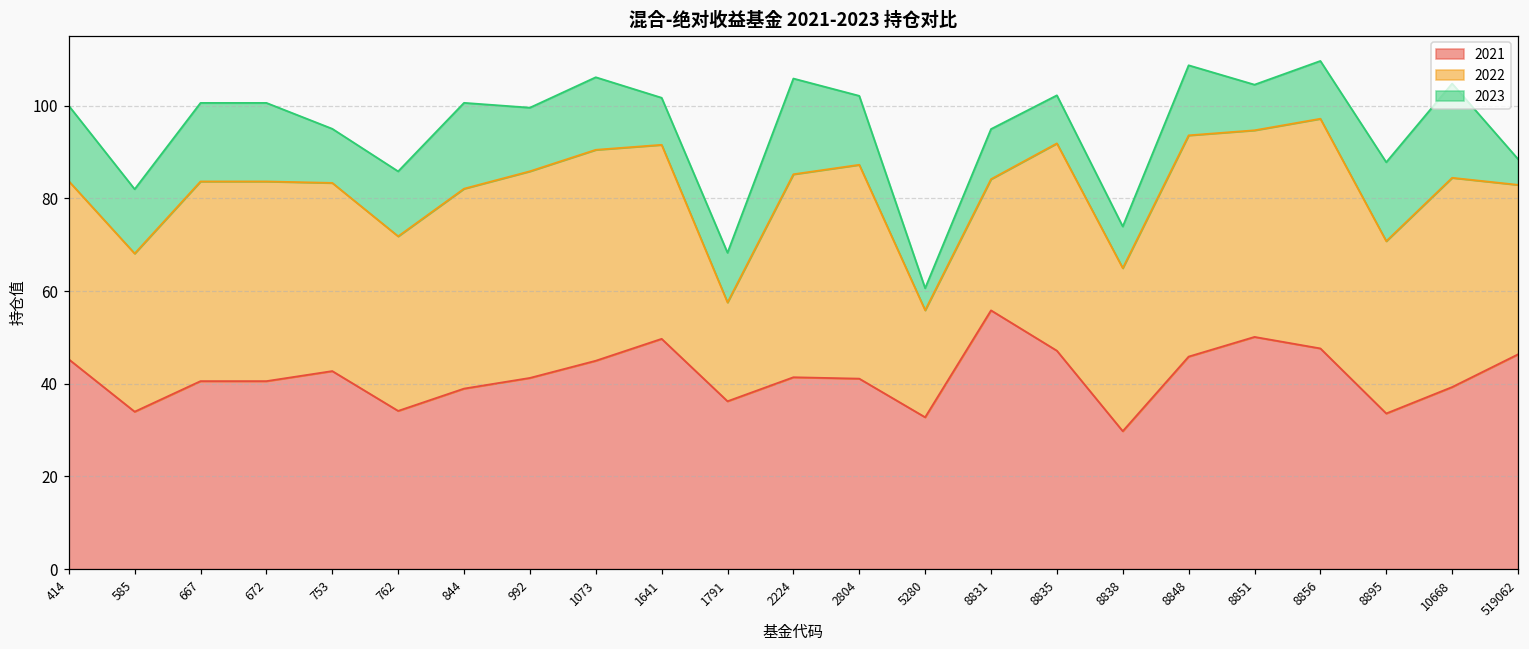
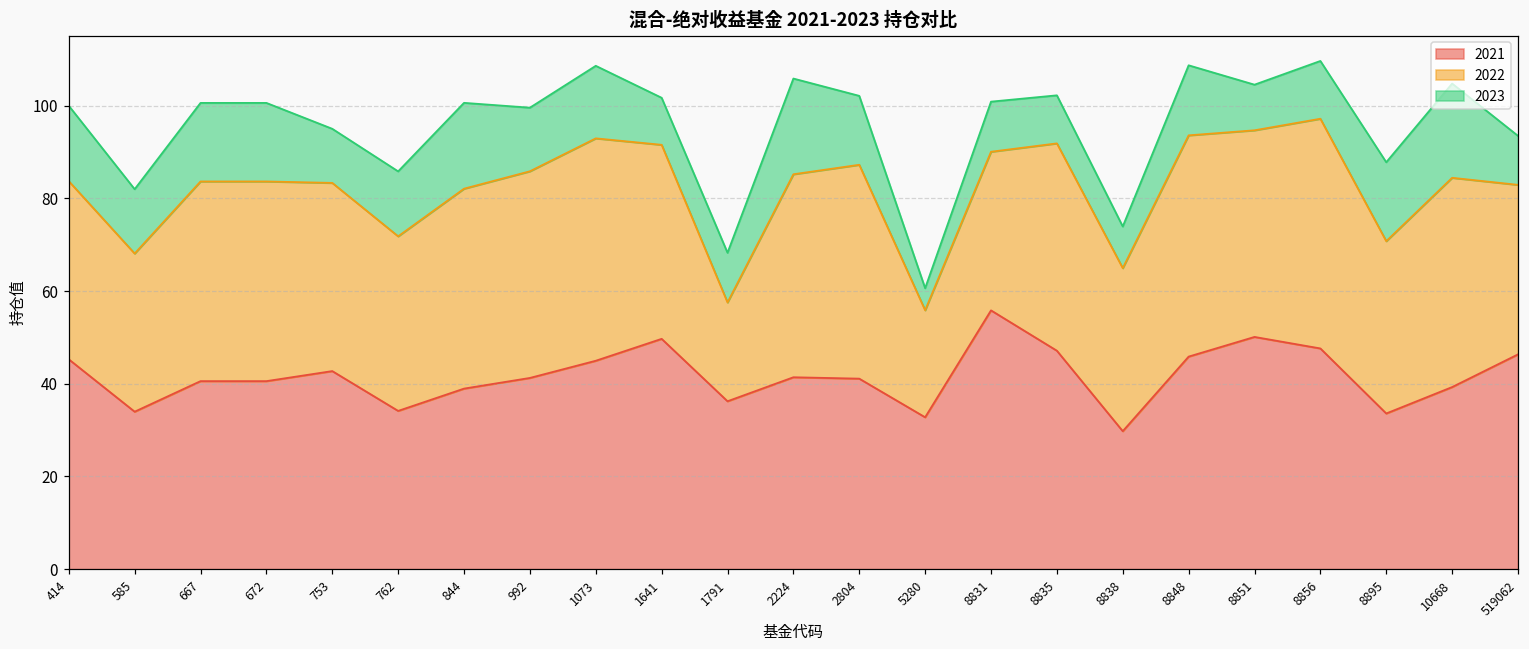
  {
    "2021": {
      "414": 45,
      "585": 34,
      "667": 41,
      "672": 41,
      "753": 43,
      "762": 34,
      "844": 39,
      "992": 41,
      "1073": 45,
      "1641": 50,
      "1791": 36,
      "2224": 41,
      "2804": 41,
      "5280": 33,
      "8831": 56,
      "8835": 47,
      "8838": 30,
      "8848": 46,
      "8851": 50,
      "8856": 48,
      "8895": 34,
      "10668": 39,
      "519062": 46
    },
    "2022": {
      "414": 38,
      "585": 34,
      "667": 43,
      "672": 43,
      "753": 41,
      "762": 38,
      "844": 43,
      "992": 45,
-     "1073": 46,
+     "1073": 48,
      "1641": 42,
      "1791": 21,
      "2224": 44,
      "2804": 46,
      "5280": 23,
-     "8831": 28,
+     "8831": 34,
      "8835": 45,
      "8838": 35,
      "8848": 48,
      "8851": 45,
      "8856": 50,
      "8895": 37,
      "10668": 45,
      "519062": 37
    },
    "2023": {
      "414": 16,
      "585": 14,
      "667": 17,
      "672": 17,
      "753": 12,
      "762": 14,
      "844": 19,
      "992": 14,
      "1073": 16,
      "1641": 10,
      "1791": 11,
      "2224": 21,
      "2804": 15,
      "5280": 5,
      "8831": 11,
      "8835": 10,
      "8838": 9,
      "8848": 15,
      "8851": 10,
      "8856": 12,
      "8895": 17,
-     "519062": 6
+     "519062": 11
    }
  }
